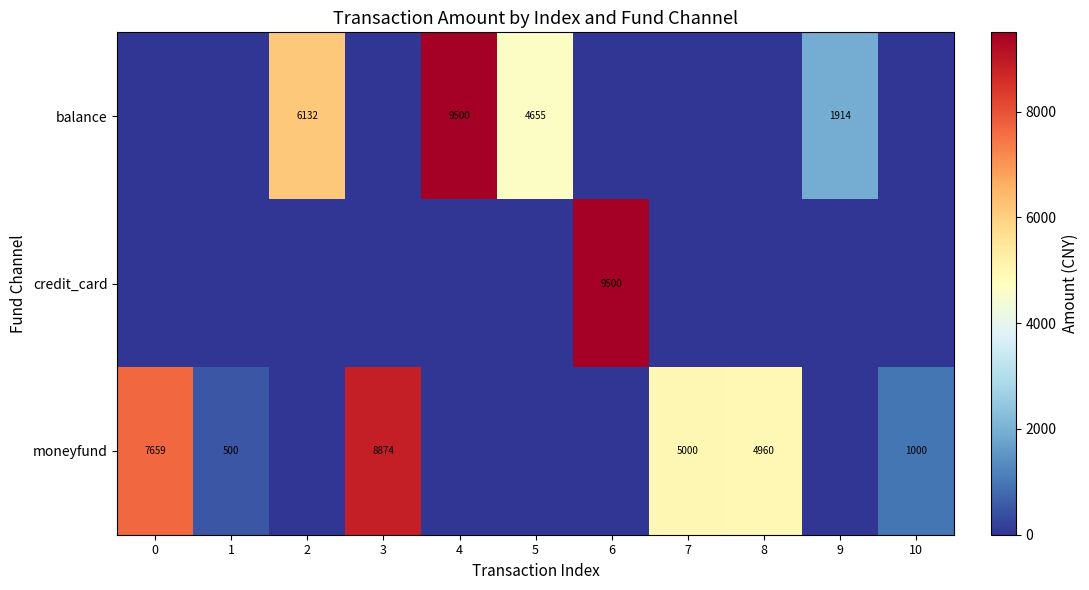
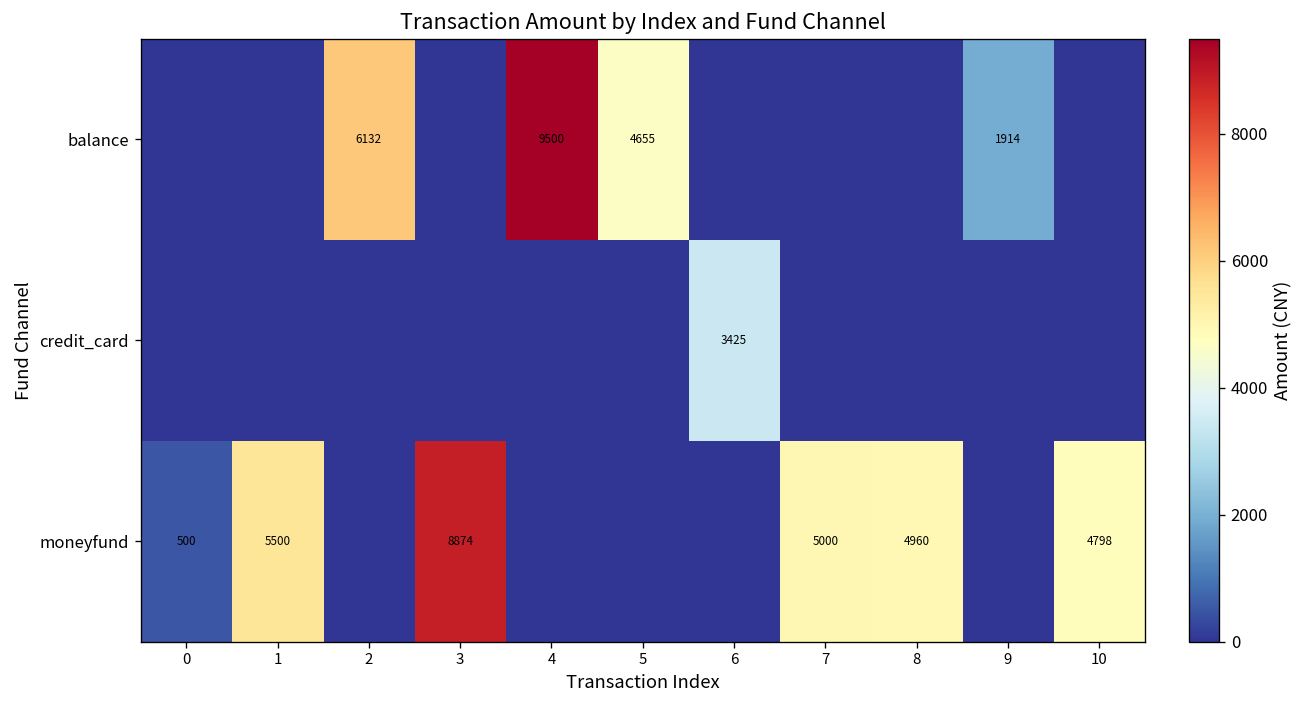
  {
    "balance": {
      "2": 6132,
      "4": 9500,
      "5": 4655,
      "9": 1914
    },
    "credit_card": {
-     "6": 9500
+     "6": 3425
    },
    "moneyfund": {
-     "0": 7659,
-     "1": 500,
+     "0": 500,
+     "1": 5500,
      "3": 8874,
      "7": 5000,
      "8": 4960,
-     "10": 1000
+     "10": 4798
    }
  }
